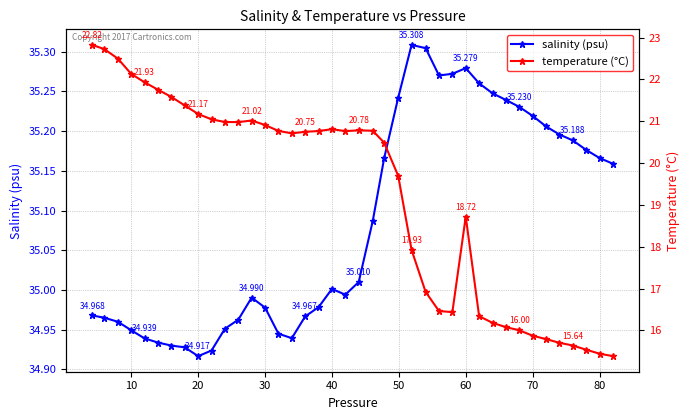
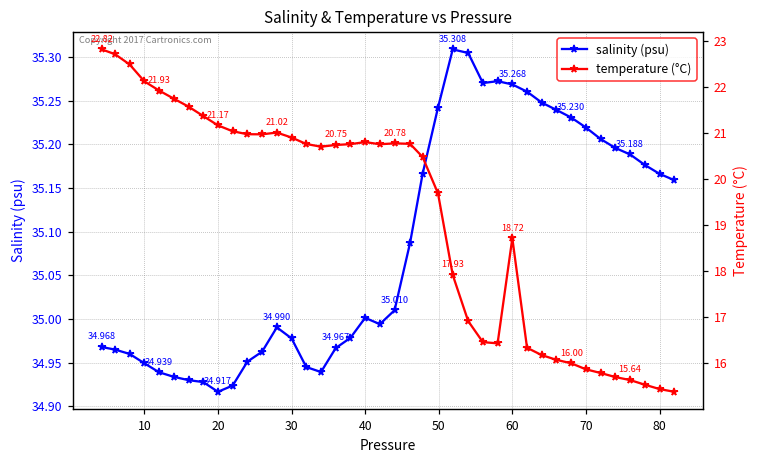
  {
    "salinity (psu)": {
-     "60": 35.279
+     "60": 35.268
    },
    "temperature (°C)": {
      "20": 21.17,
      "60": 18.72
    }
  }
